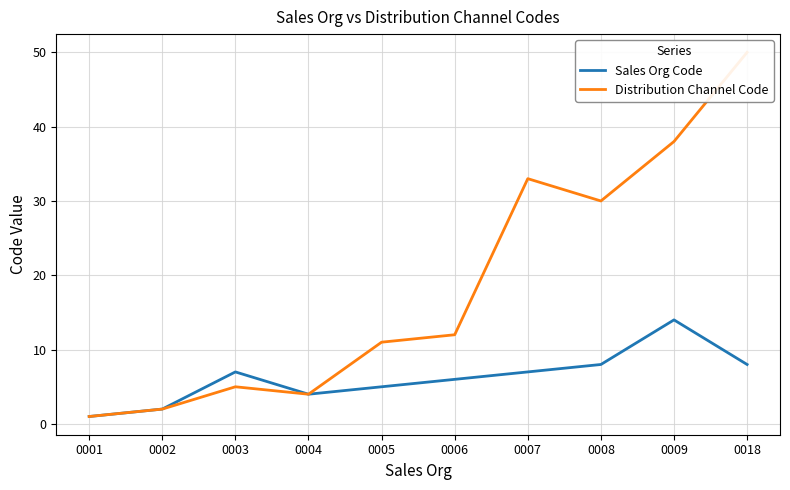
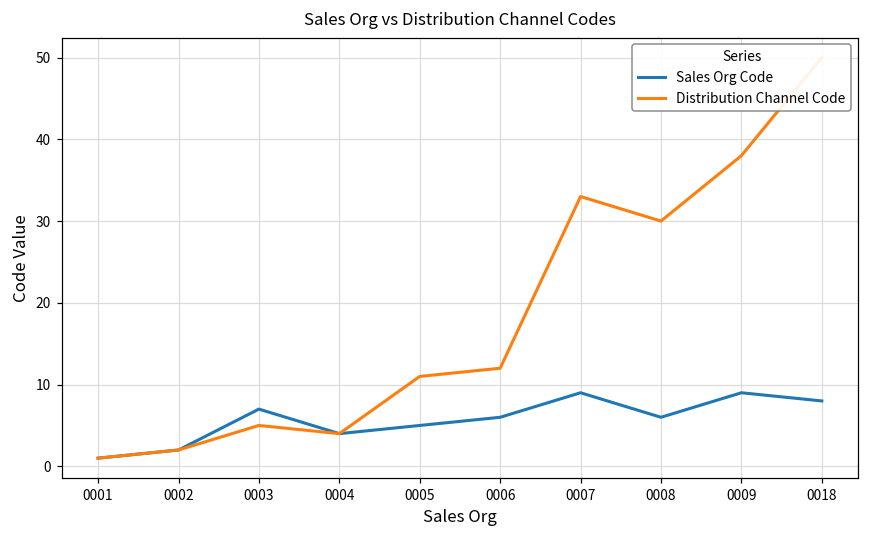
  {
    "Sales Org Code": {
      "0003": 7,
      "0005": 5,
      "0006": 6,
-     "0007": 7,
-     "0008": 8,
-     "0009": 14,
+     "0007": 9,
+     "0008": 6,
+     "0009": 9,
      "0018": 8
    },
    "Distribution Channel Code": {
      "0003": 5,
      "0005": 11,
      "0006": 12,
      "0007": 33,
      "0008": 30,
      "0009": 38
    }
  }
